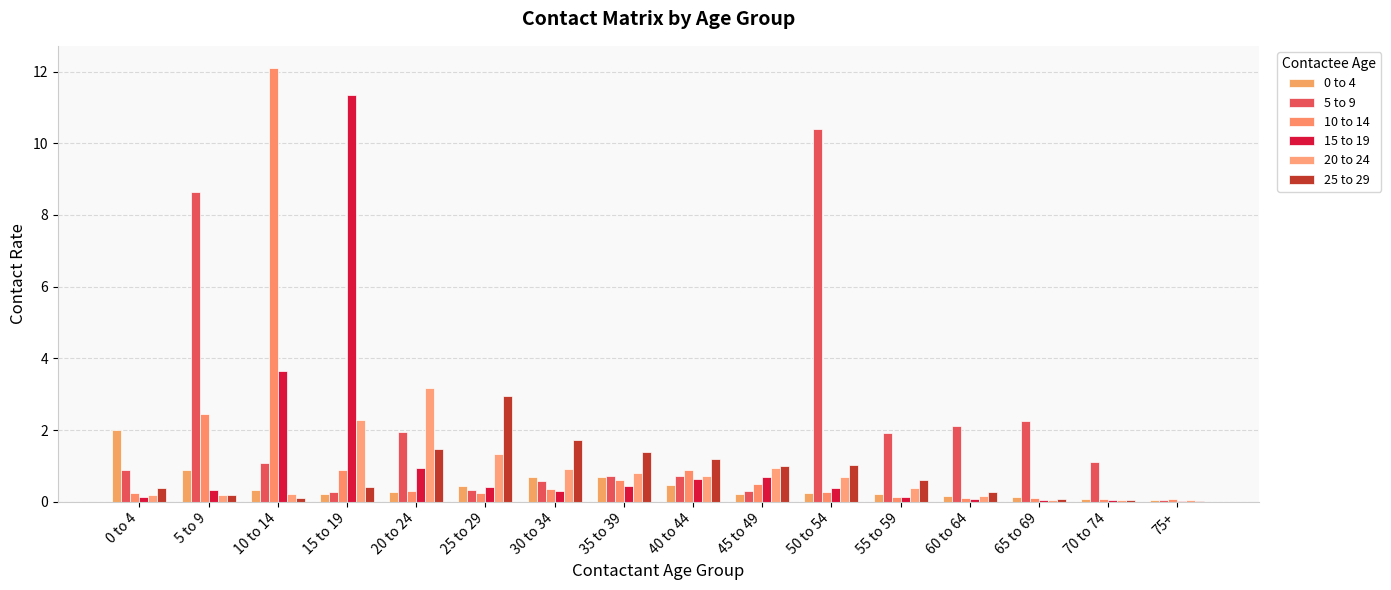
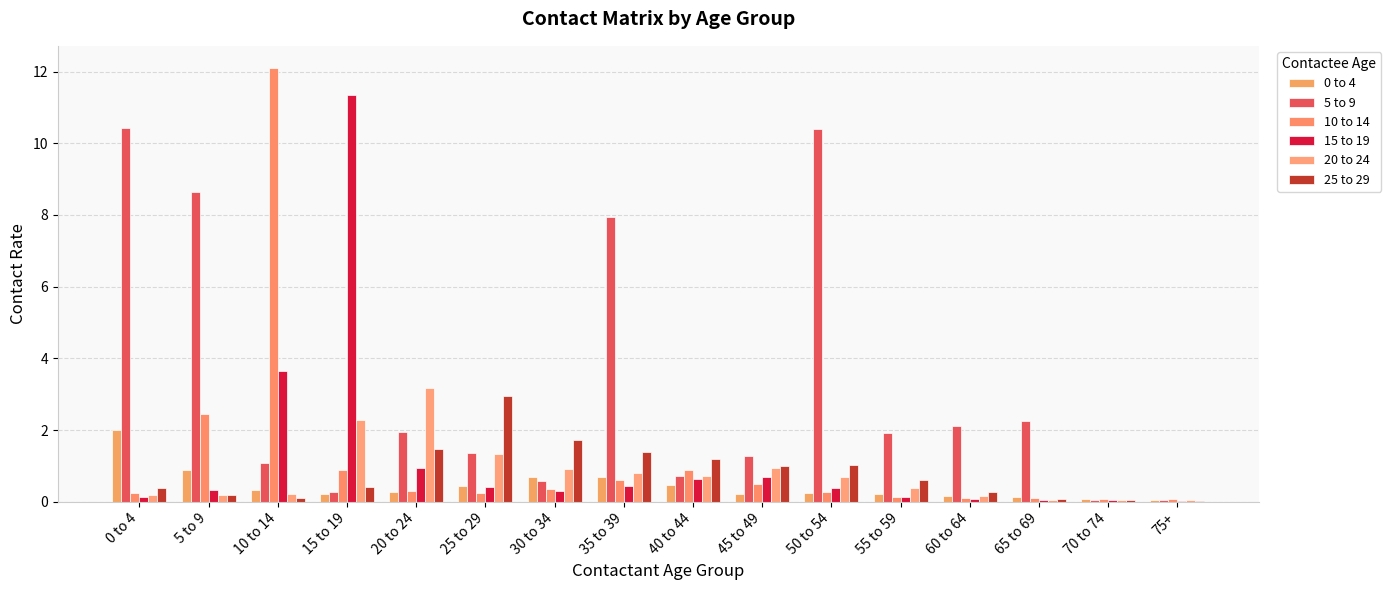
  {
    "5 to 9": {
-     "0 to 4": 0.9,
+     "0 to 4": 10.4,
      "5 to 9": 8.6,
      "10 to 14": 1.1,
      "15 to 19": 0.3,
      "20 to 24": 2.0,
-     "25 to 29": 0.3,
+     "25 to 29": 1.3,
      "30 to 34": 0.6,
-     "35 to 39": 0.7,
+     "35 to 39": 7.9,
      "40 to 44": 0.7,
-     "45 to 49": 0.3,
+     "45 to 49": 1.3,
      "50 to 54": 10.4,
      "55 to 59": 1.9,
      "60 to 64": 2.1,
      "65 to 69": 2.3,
-     "70 to 74": 1.1
+     "70 to 74": 0.1
    }
  }
